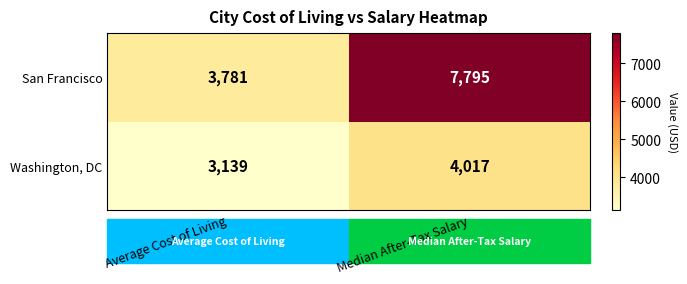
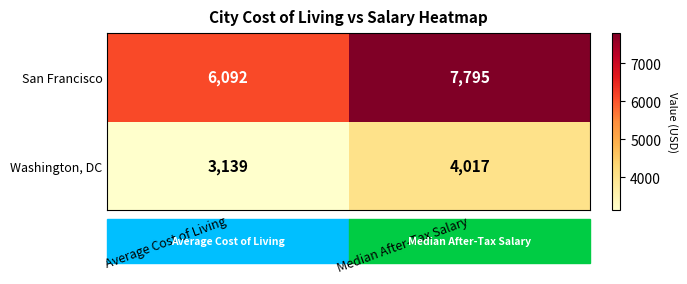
  {
    "San Francisco": {
-     "Average Cost of Living": "3,781",
+     "Average Cost of Living": "6,092",
      "Median After-Tax Salary": "7,795"
    },
    "Washington, DC": {
      "Average Cost of Living": "3,139",
      "Median After-Tax Salary": "4,017"
    }
  }
